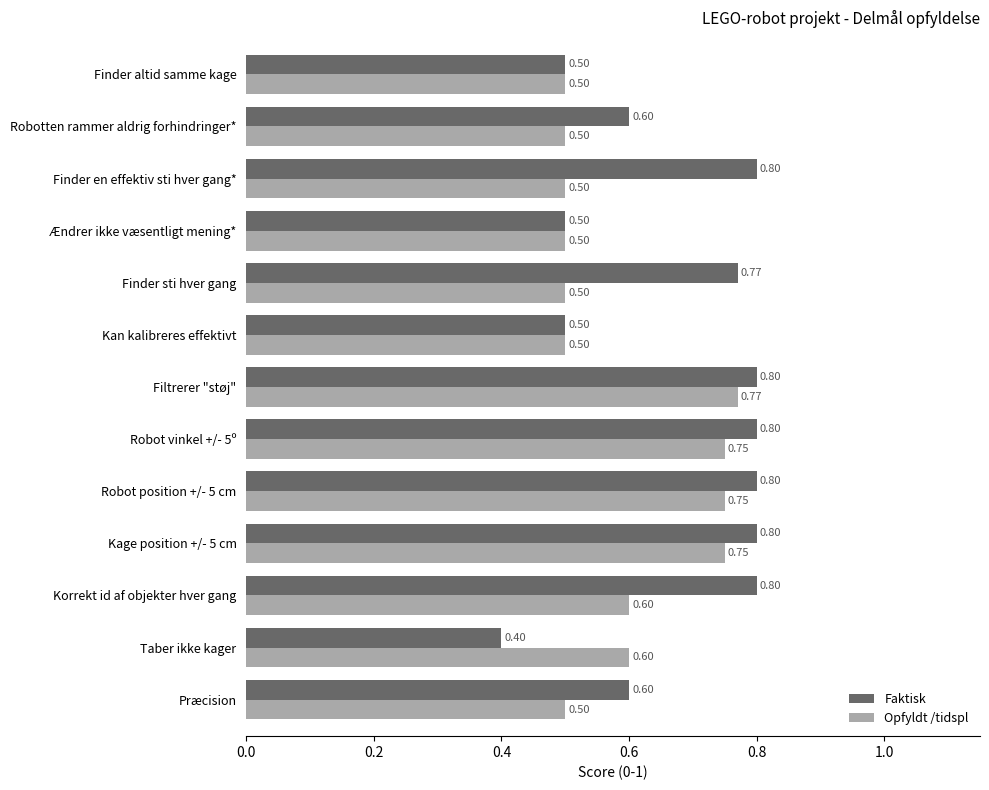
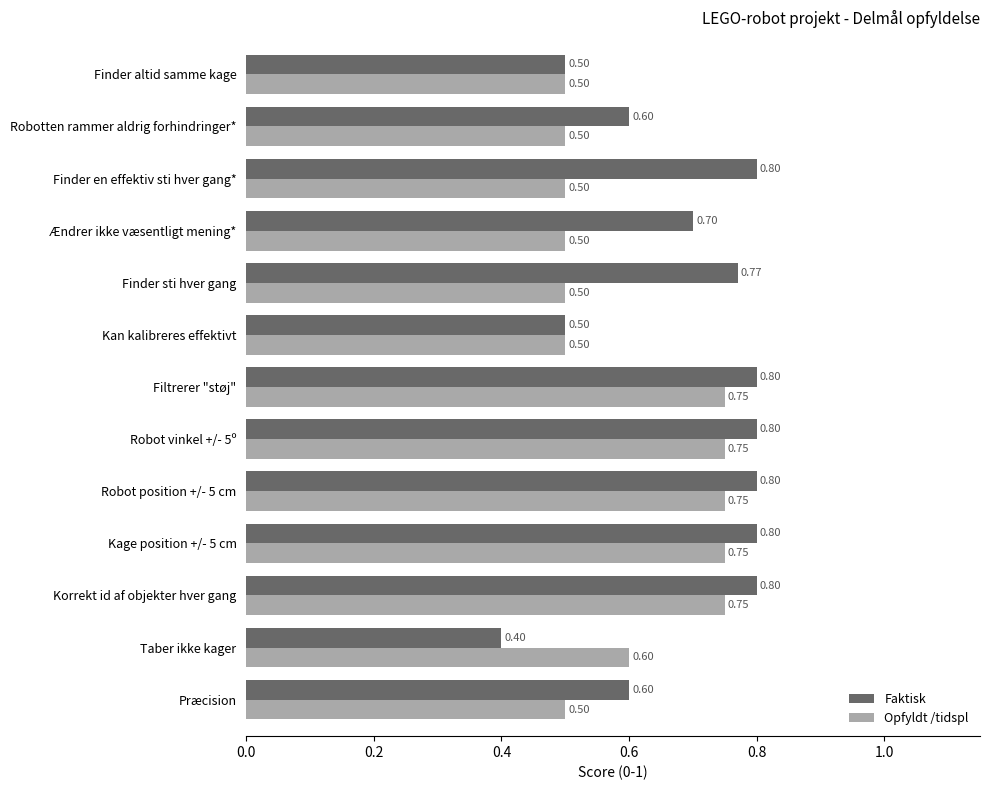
  {
    "Faktisk": {
      "Finder altid samme kage": 0.50,
      "Robotten rammer aldrig forhindringer*": 0.60,
      "Finder en effektiv sti hver gang*": 0.80,
-     "Ændrer ikke væsentligt mening*": 0.50,
+     "Ændrer ikke væsentligt mening*": 0.70,
      "Finder sti hver gang": 0.77,
      "Kan kalibreres effektivt": 0.50,
      "Filtrerer \"støj\"": 0.80,
      "Robot vinkel +/- 5º": 0.80,
      "Robot position +/- 5 cm": 0.80,
      "Kage position +/- 5 cm": 0.80,
      "Korrekt id af objekter hver gang": 0.80,
      "Taber ikke kager": 0.40,
      "Præcision": 0.60
    },
    "Opfyldt /tidspl": {
      "Finder altid samme kage": 0.50,
      "Robotten rammer aldrig forhindringer*": 0.50,
      "Finder en effektiv sti hver gang*": 0.50,
      "Ændrer ikke væsentligt mening*": 0.50,
      "Finder sti hver gang": 0.50,
      "Kan kalibreres effektivt": 0.50,
-     "Filtrerer \"støj\"": 0.77,
+     "Filtrerer \"støj\"": 0.75,
      "Robot vinkel +/- 5º": 0.75,
      "Robot position +/- 5 cm": 0.75,
      "Kage position +/- 5 cm": 0.75,
-     "Korrekt id af objekter hver gang": 0.60,
+     "Korrekt id af objekter hver gang": 0.75,
      "Taber ikke kager": 0.60,
      "Præcision": 0.50
    }
  }
